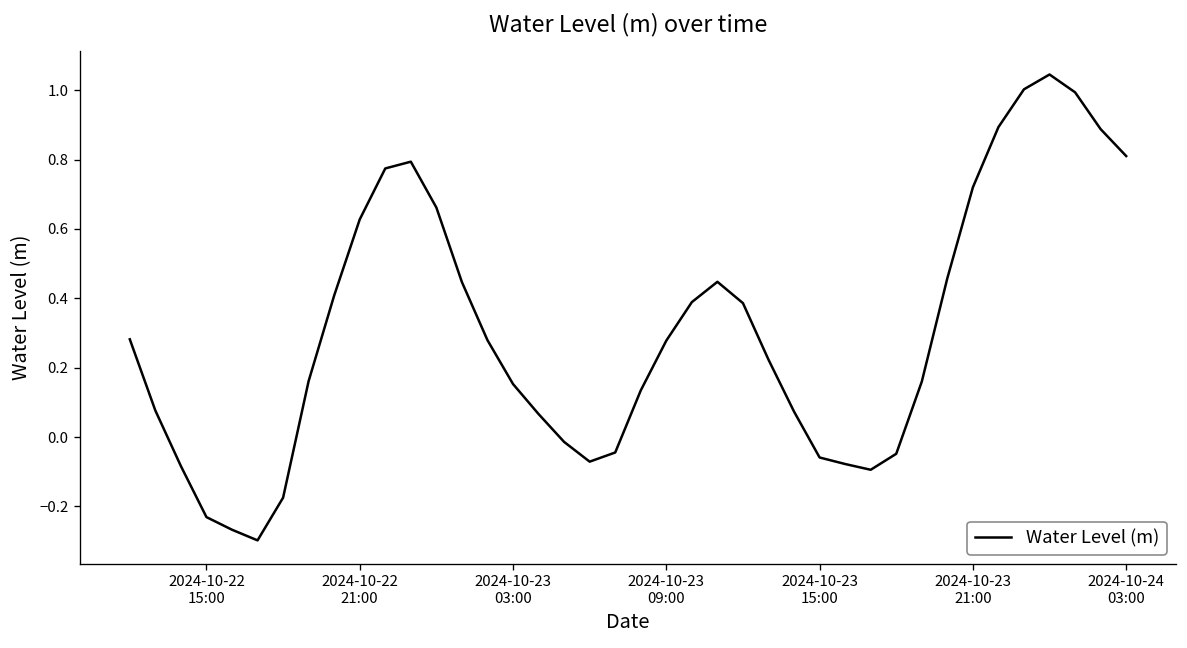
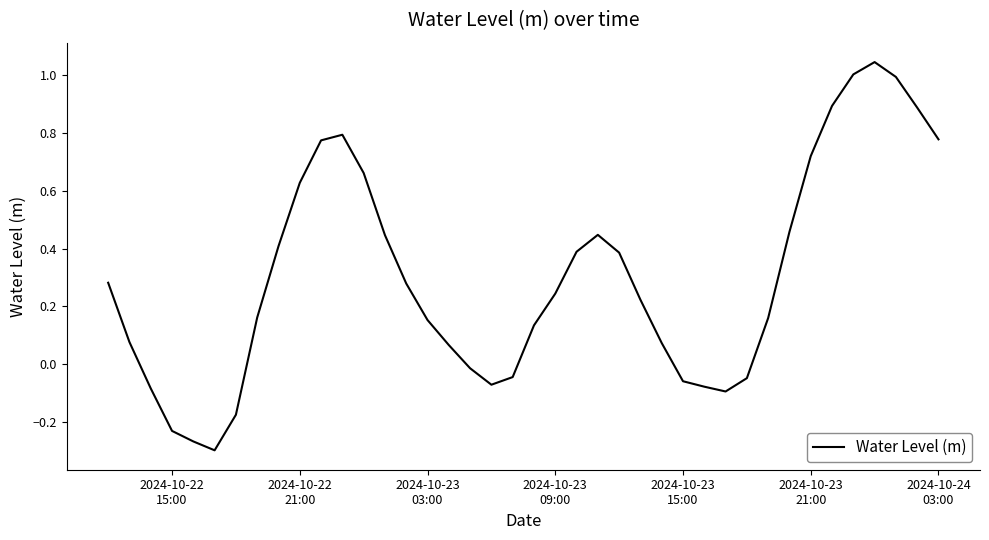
  {
    "2024-10-22 15:00": -0.23,
    "2024-10-22 21:00": 0.63,
    "2024-10-23 03:00": 0.15,
-   "2024-10-23 09:00": 0.28,
+   "2024-10-23 09:00": 0.24,
    "2024-10-23 15:00": -0.06,
    "2024-10-23 21:00": 0.72,
-   "2024-10-24 03:00": 0.81
+   "2024-10-24 03:00": 0.78
  }
